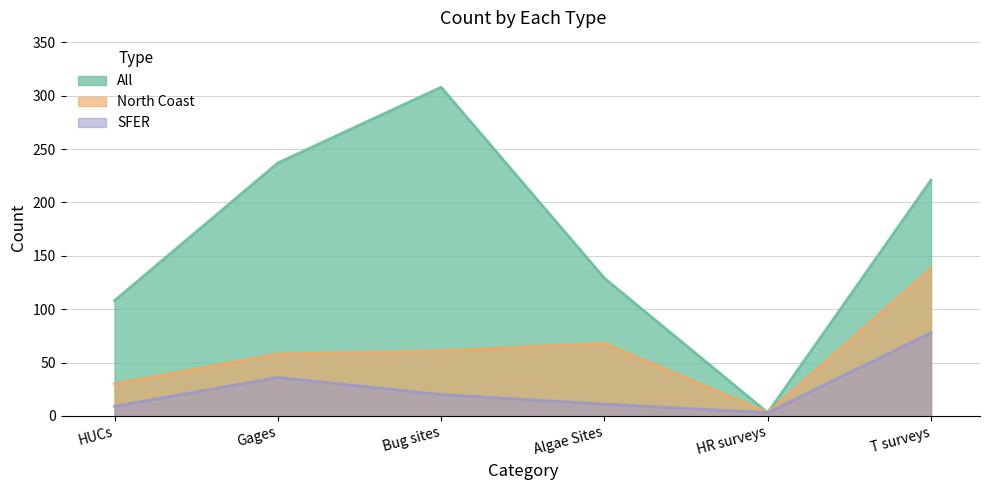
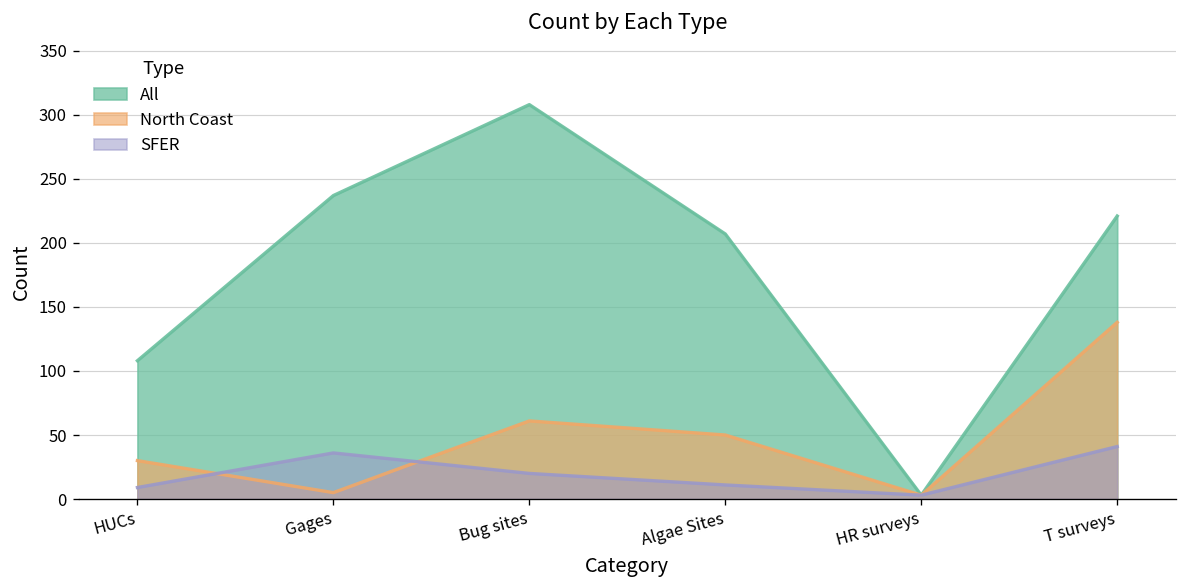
  {
    "All": {
      "HUCs": 108,
      "Gages": 237,
      "Bug sites": 308,
-     "Algae Sites": 129,
+     "Algae Sites": 207,
      "T surveys": 221
    },
    "North Coast": {
      "HUCs": 30,
-     "Gages": 58,
+     "Gages": 5,
      "Bug sites": 61,
-     "Algae Sites": 68,
+     "Algae Sites": 50,
      "T surveys": 138
    },
    "SFER": {
      "HUCs": 9,
      "Gages": 36,
      "Bug sites": 20,
      "Algae Sites": 11,
-     "T surveys": 78
+     "T surveys": 41
    }
  }
